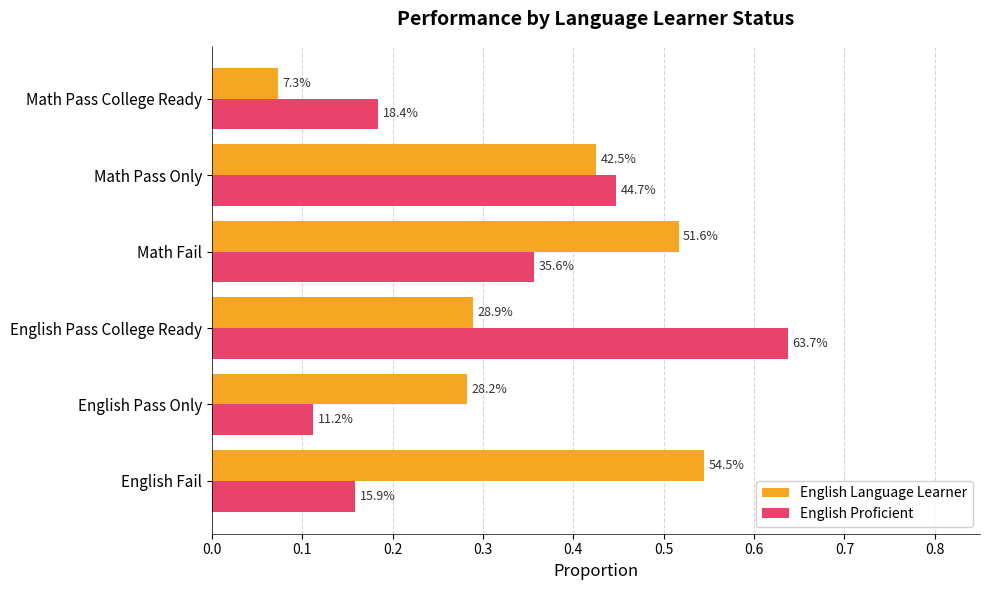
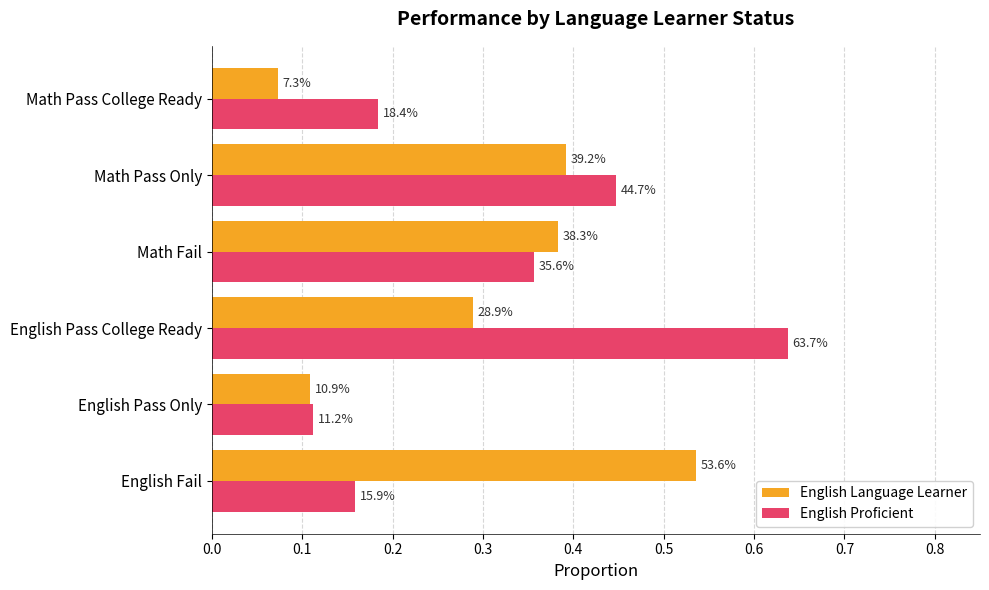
  {
    "English Language Learner": {
      "Math Pass College Ready": "7.3%",
-     "Math Pass Only": "42.5%",
-     "Math Fail": "51.6%",
+     "Math Pass Only": "39.2%",
+     "Math Fail": "38.3%",
      "English Pass College Ready": "28.9%",
-     "English Pass Only": "28.2%",
-     "English Fail": "54.5%"
+     "English Pass Only": "10.9%",
+     "English Fail": "53.6%"
    },
    "English Proficient": {
      "Math Pass College Ready": "18.4%",
      "Math Pass Only": "44.7%",
      "Math Fail": "35.6%",
      "English Pass College Ready": "63.7%",
      "English Pass Only": "11.2%",
      "English Fail": "15.9%"
    }
  }
